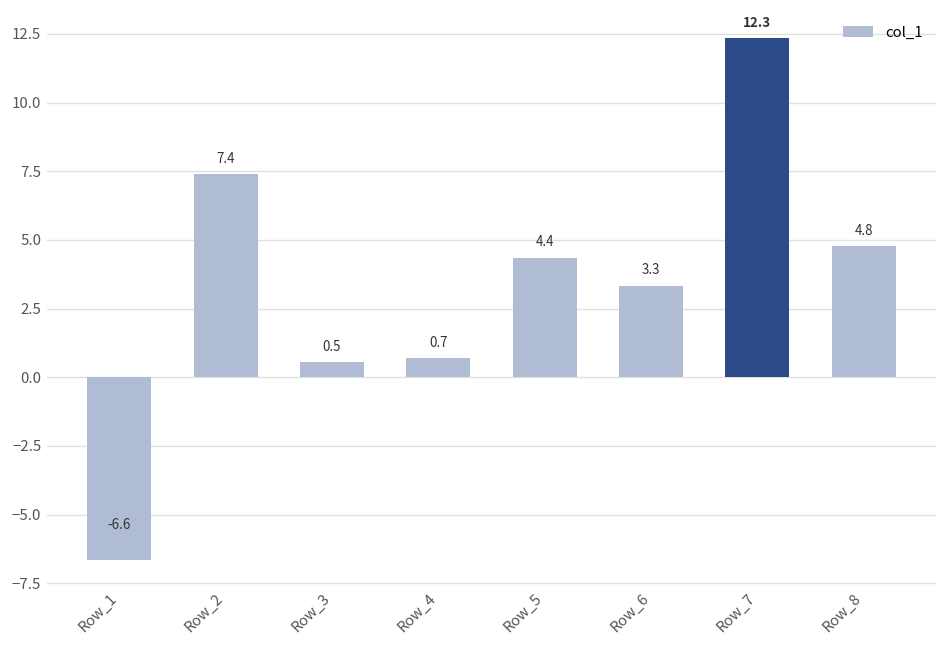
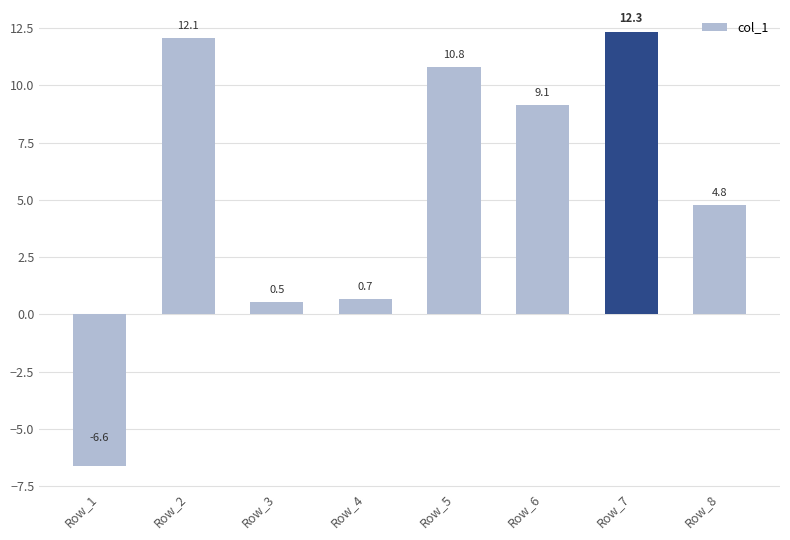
  {
    "Row_1": -6.6,
-   "Row_2": 7.4,
+   "Row_2": 12.1,
    "Row_3": 0.5,
    "Row_4": 0.7,
-   "Row_5": 4.4,
-   "Row_6": 3.3,
+   "Row_5": 10.8,
+   "Row_6": 9.1,
    "Row_7": 12.3,
    "Row_8": 4.8
  }
